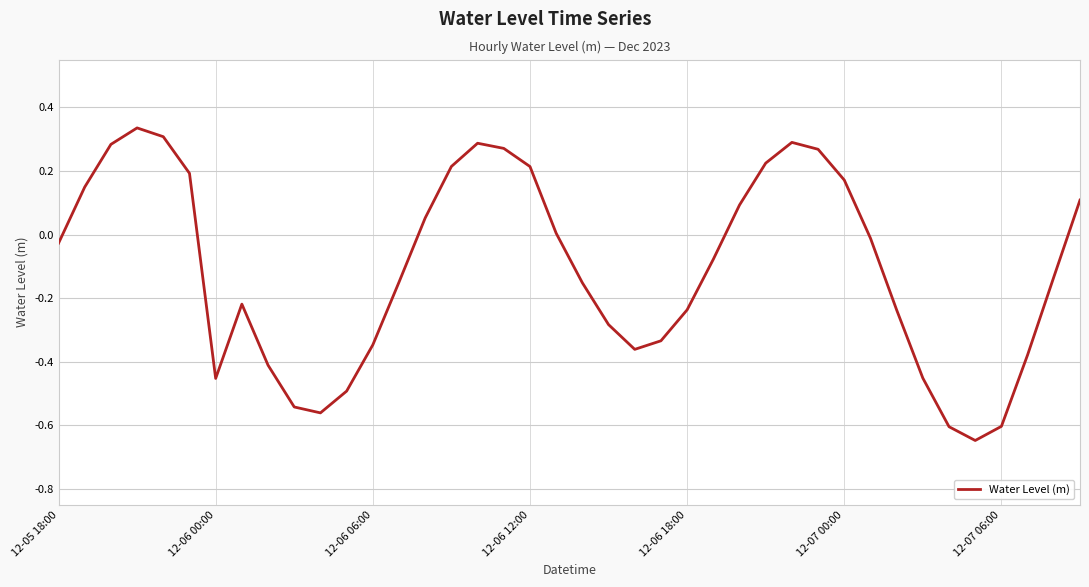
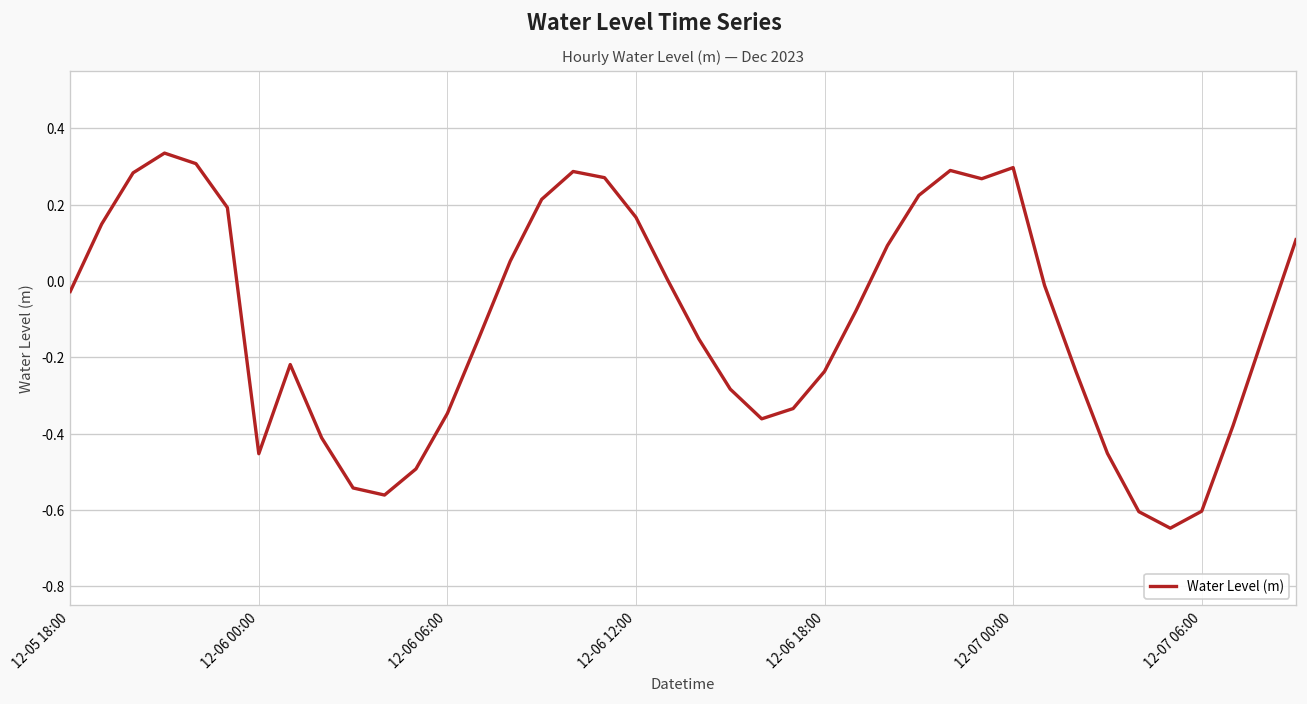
  {
    "12-05 18:00": -0.03,
    "12-06 00:00": -0.45,
    "12-06 06:00": -0.35,
-   "12-06 12:00": 0.21,
+   "12-06 12:00": 0.17,
    "12-06 18:00": -0.24,
-   "12-07 00:00": 0.17,
+   "12-07 00:00": 0.30,
    "12-07 06:00": -0.60
  }
